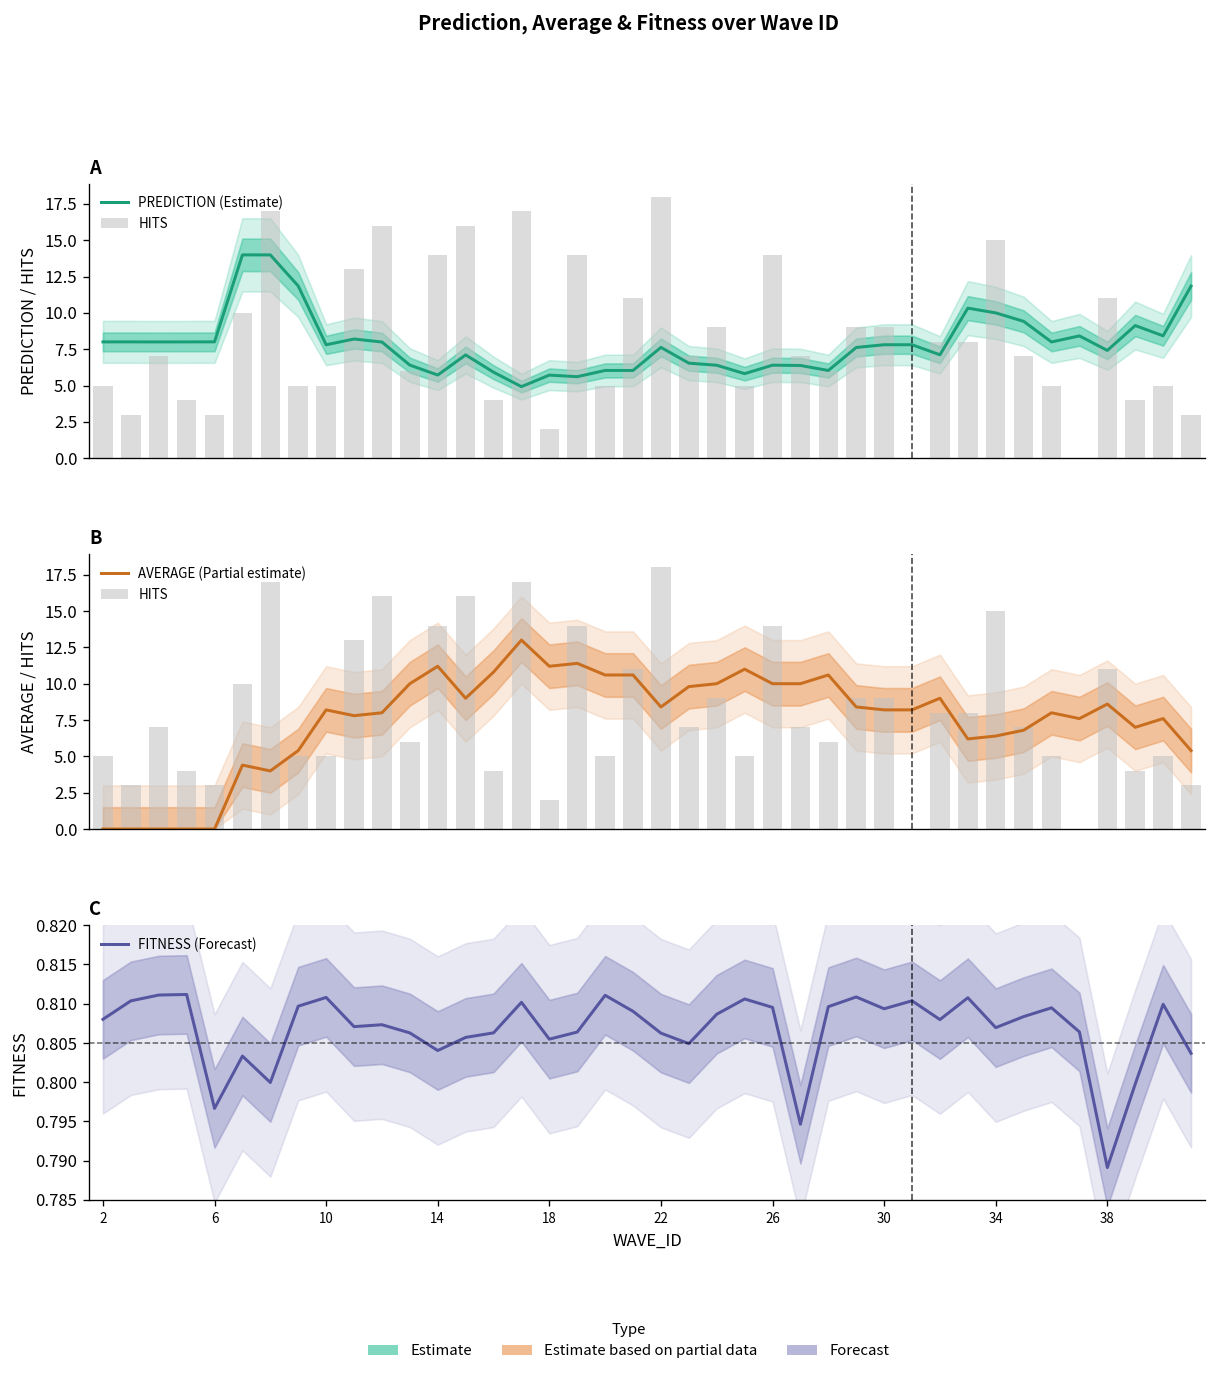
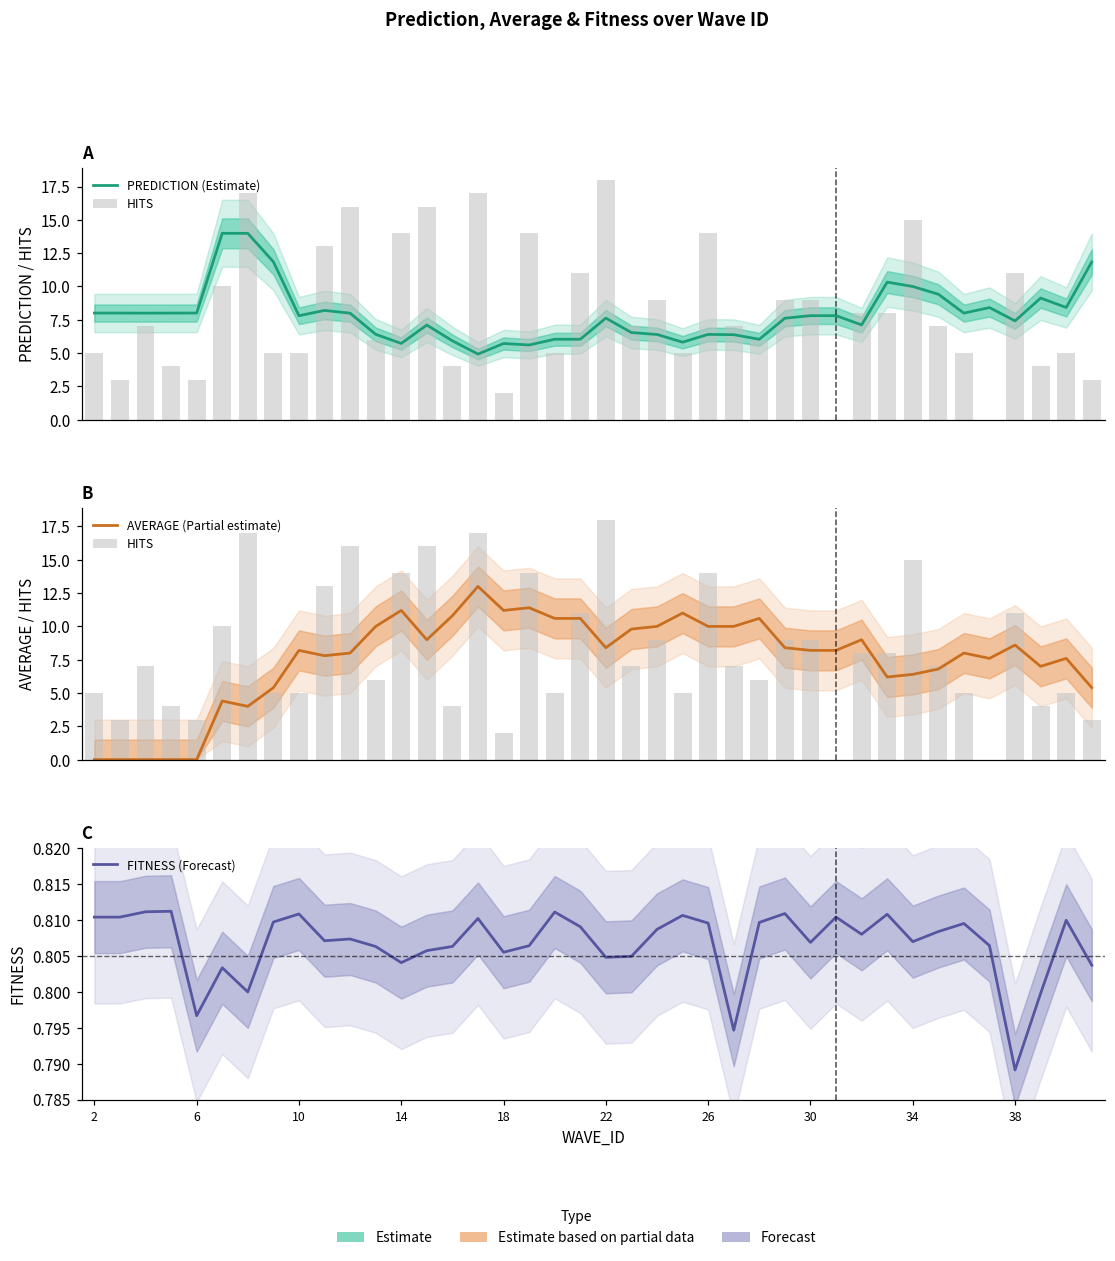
  {
    "C": {
      "FITNESS (Forecast)": {
-       "2": 0.808,
+       "2": 0.810,
        "6": 0.797,
        "10": 0.811,
        "14": 0.804,
        "18": 0.805,
-       "22": 0.806,
+       "22": 0.805,
        "26": 0.810,
-       "30": 0.809,
+       "30": 0.807,
        "34": 0.807,
        "38": 0.789
      }
    }
  }
